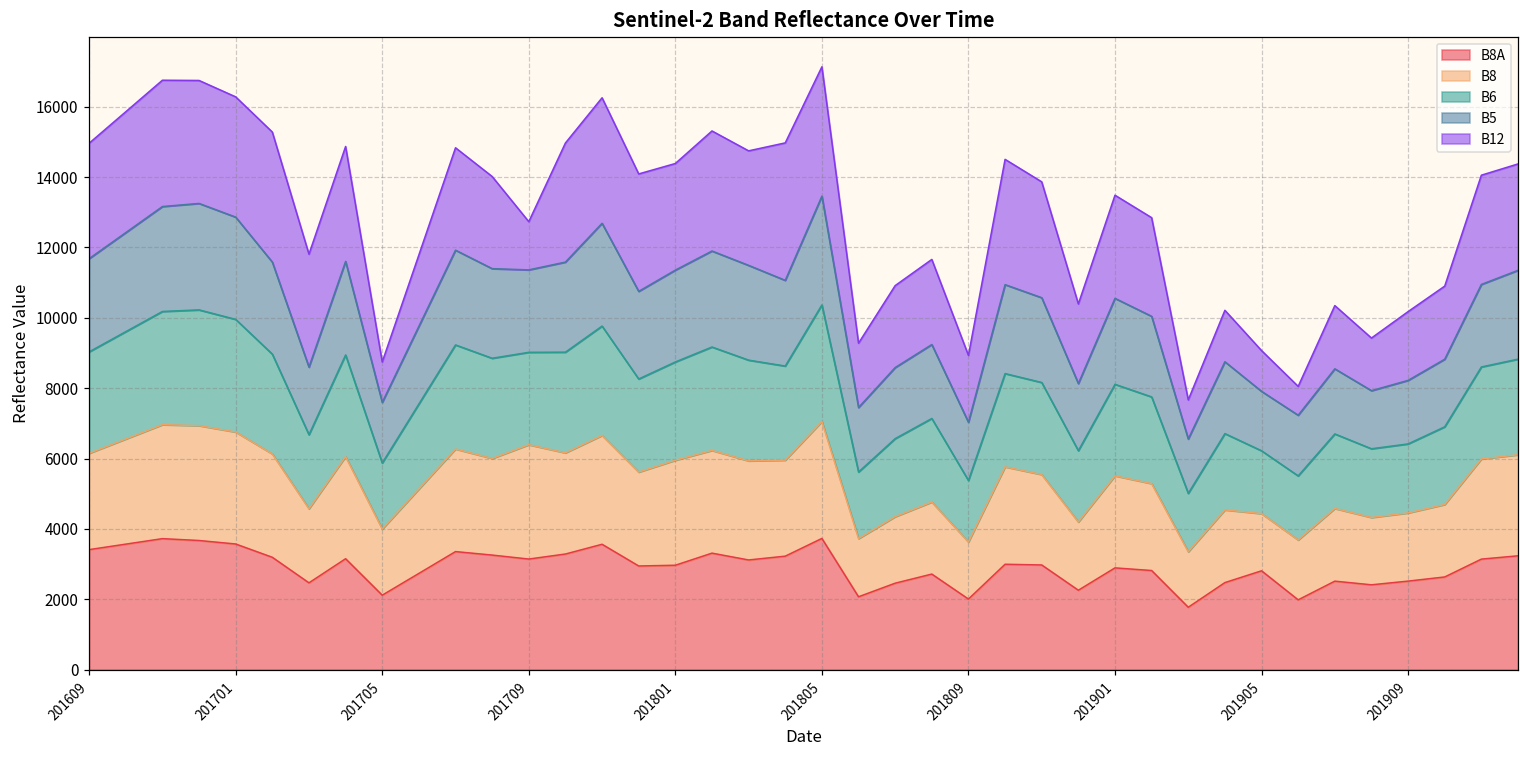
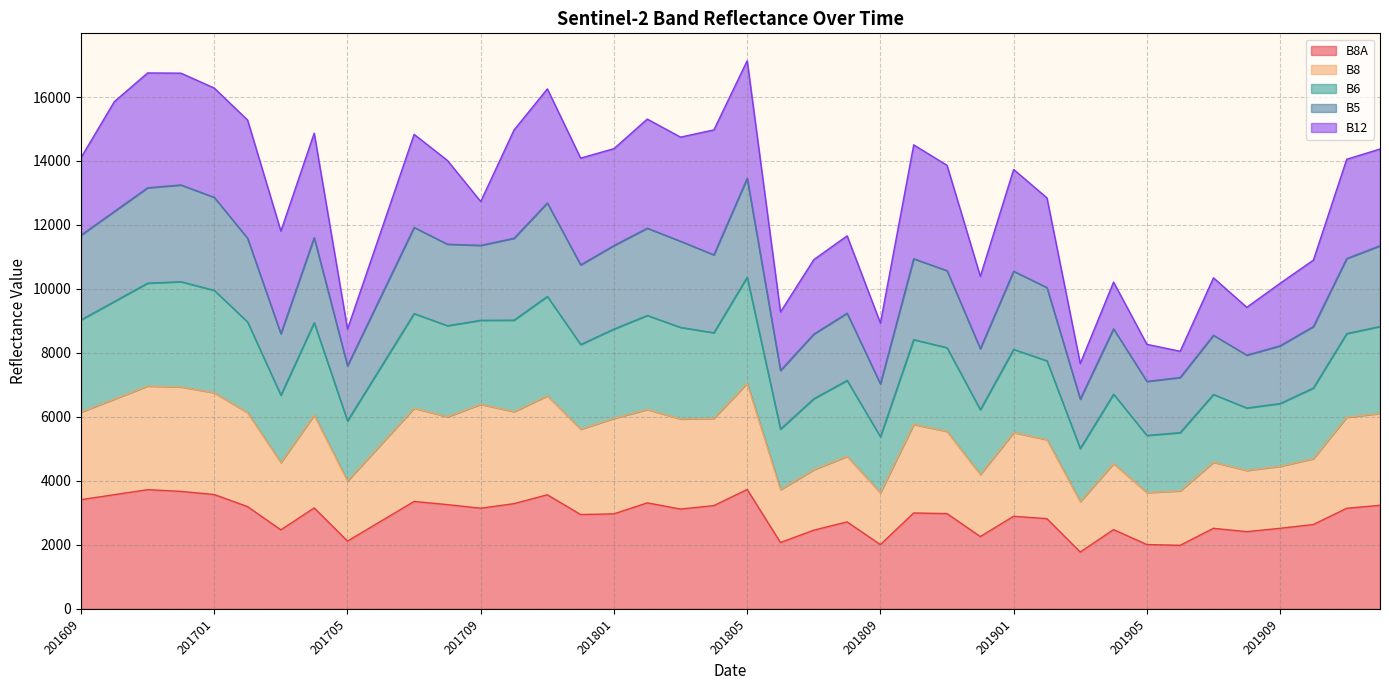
  {
    "B8A": {
      "201609": 3400,
      "201701": 3600,
      "201705": 2100,
      "201709": 3100,
      "201801": 3000,
      "201805": 3700,
      "201809": 2000,
      "201901": 2900,
-     "201905": 2800,
+     "201905": 2000,
      "201909": 2500
    },
    "B8": {
      "201609": 2700,
      "201701": 3200,
      "201705": 1900,
      "201709": 3200,
      "201801": 3000,
      "201805": 3300,
      "201809": 1600,
      "201901": 2600,
      "201905": 1600,
      "201909": 1900
    },
    "B12": {
-     "201609": 3300,
+     "201609": 2400,
      "201701": 3400,
      "201705": 1100,
      "201709": 1400,
      "201801": 3000,
      "201805": 3700,
      "201809": 1900,
-     "201901": 2900,
+     "201901": 3200,
      "201905": 1200,
      "201909": 2000
    }
  }
